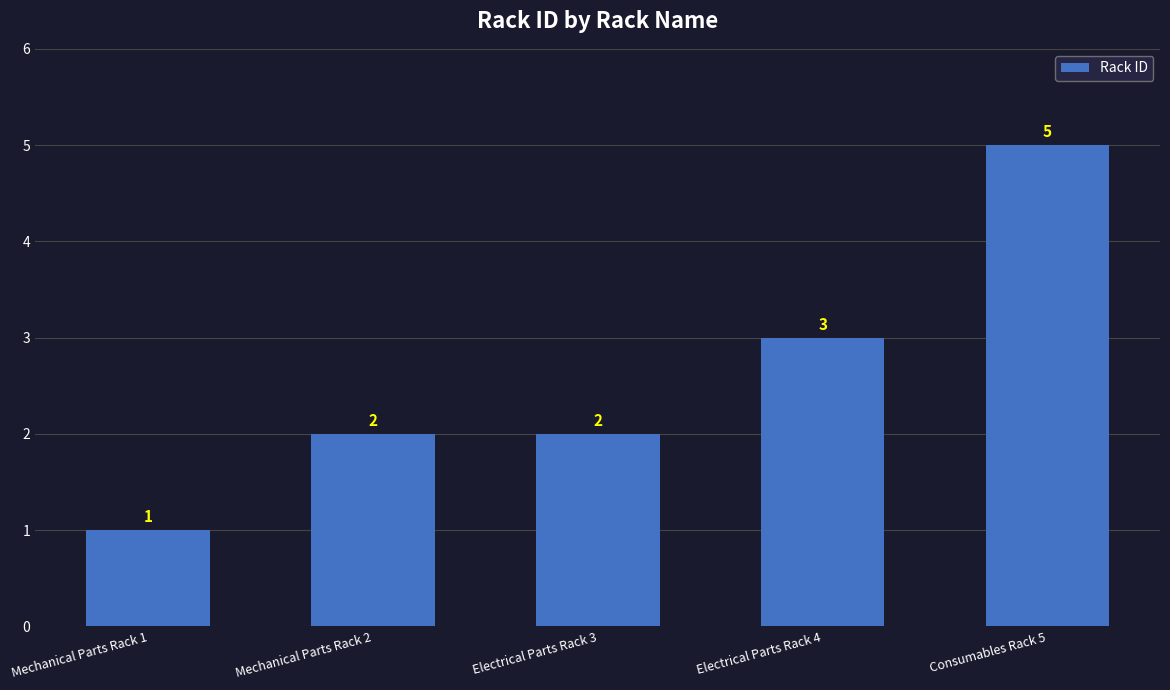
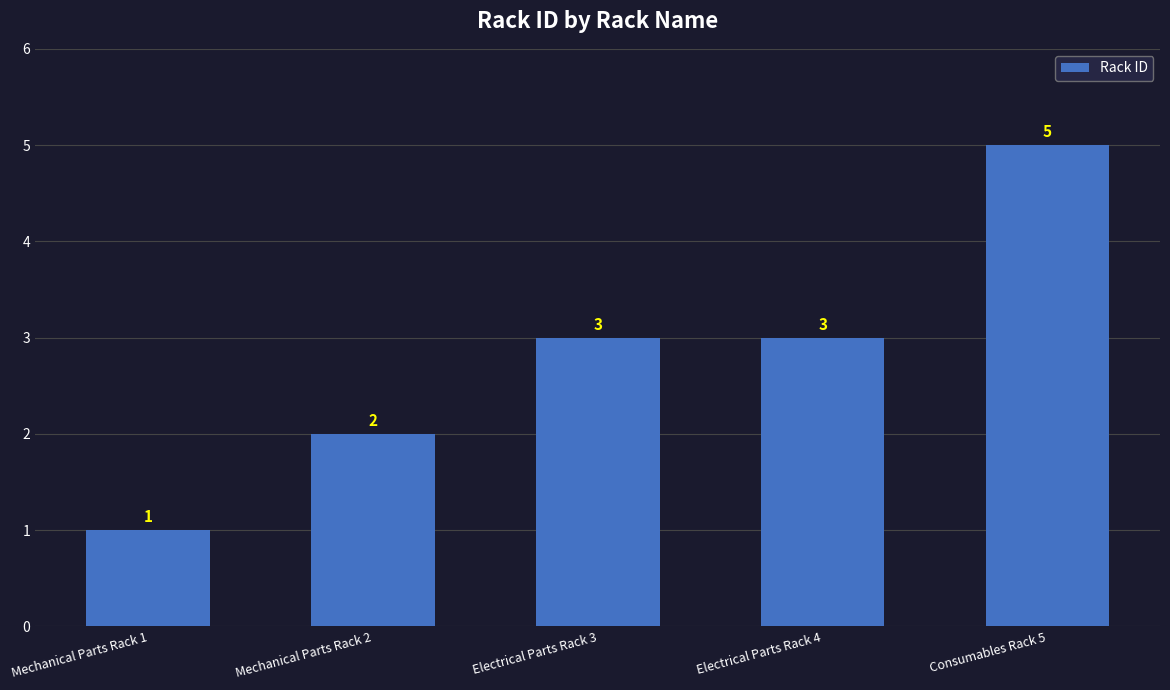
  {
    "Mechanical Parts Rack 1": 1,
    "Mechanical Parts Rack 2": 2,
-   "Electrical Parts Rack 3": 2,
+   "Electrical Parts Rack 3": 3,
    "Electrical Parts Rack 4": 3,
    "Consumables Rack 5": 5
  }
